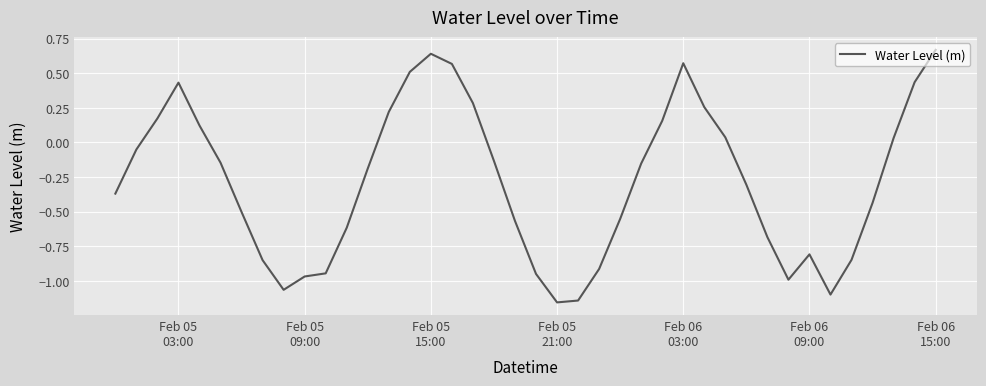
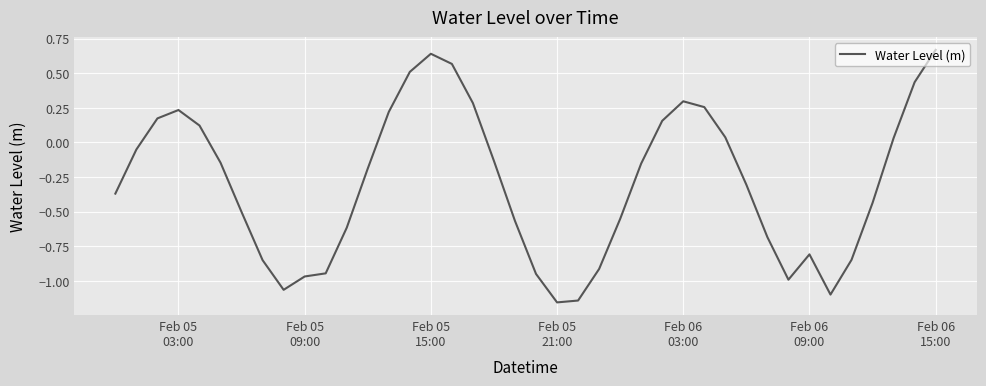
  {
-   "Feb 05 03:00": 0.43,
+   "Feb 05 03:00": 0.23,
    "Feb 05 09:00": -0.97,
    "Feb 05 15:00": 0.64,
    "Feb 05 21:00": -1.15,
-   "Feb 06 03:00": 0.57,
+   "Feb 06 03:00": 0.30,
    "Feb 06 09:00": -0.81
  }
